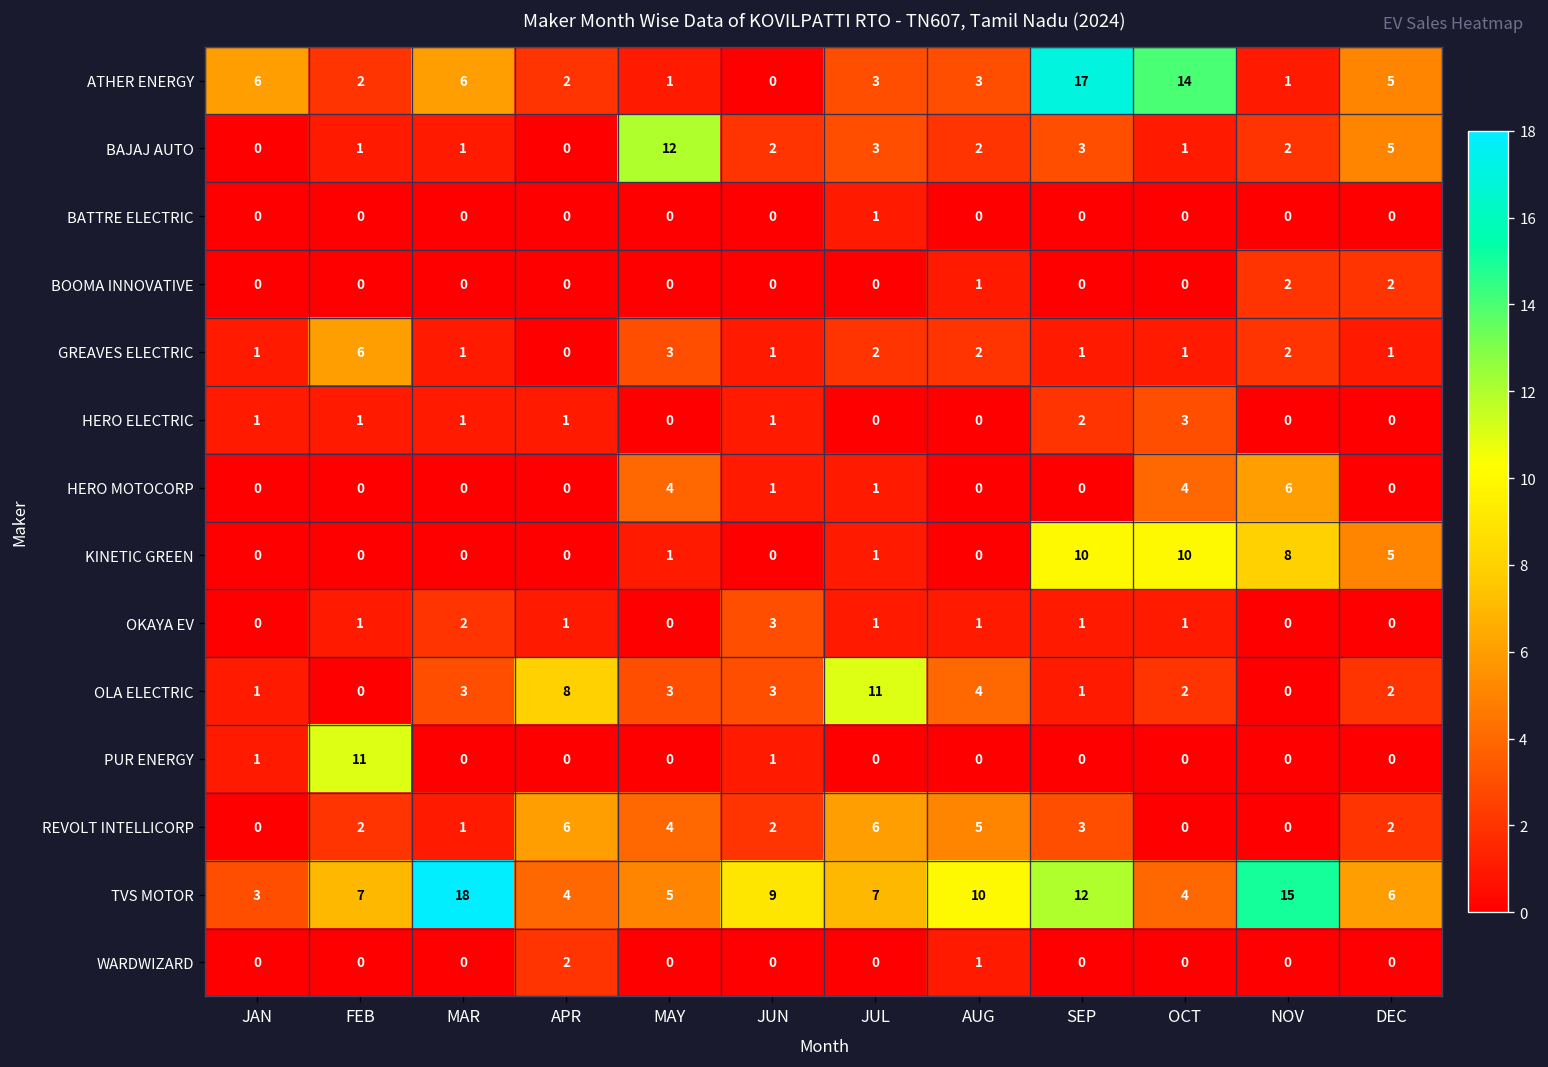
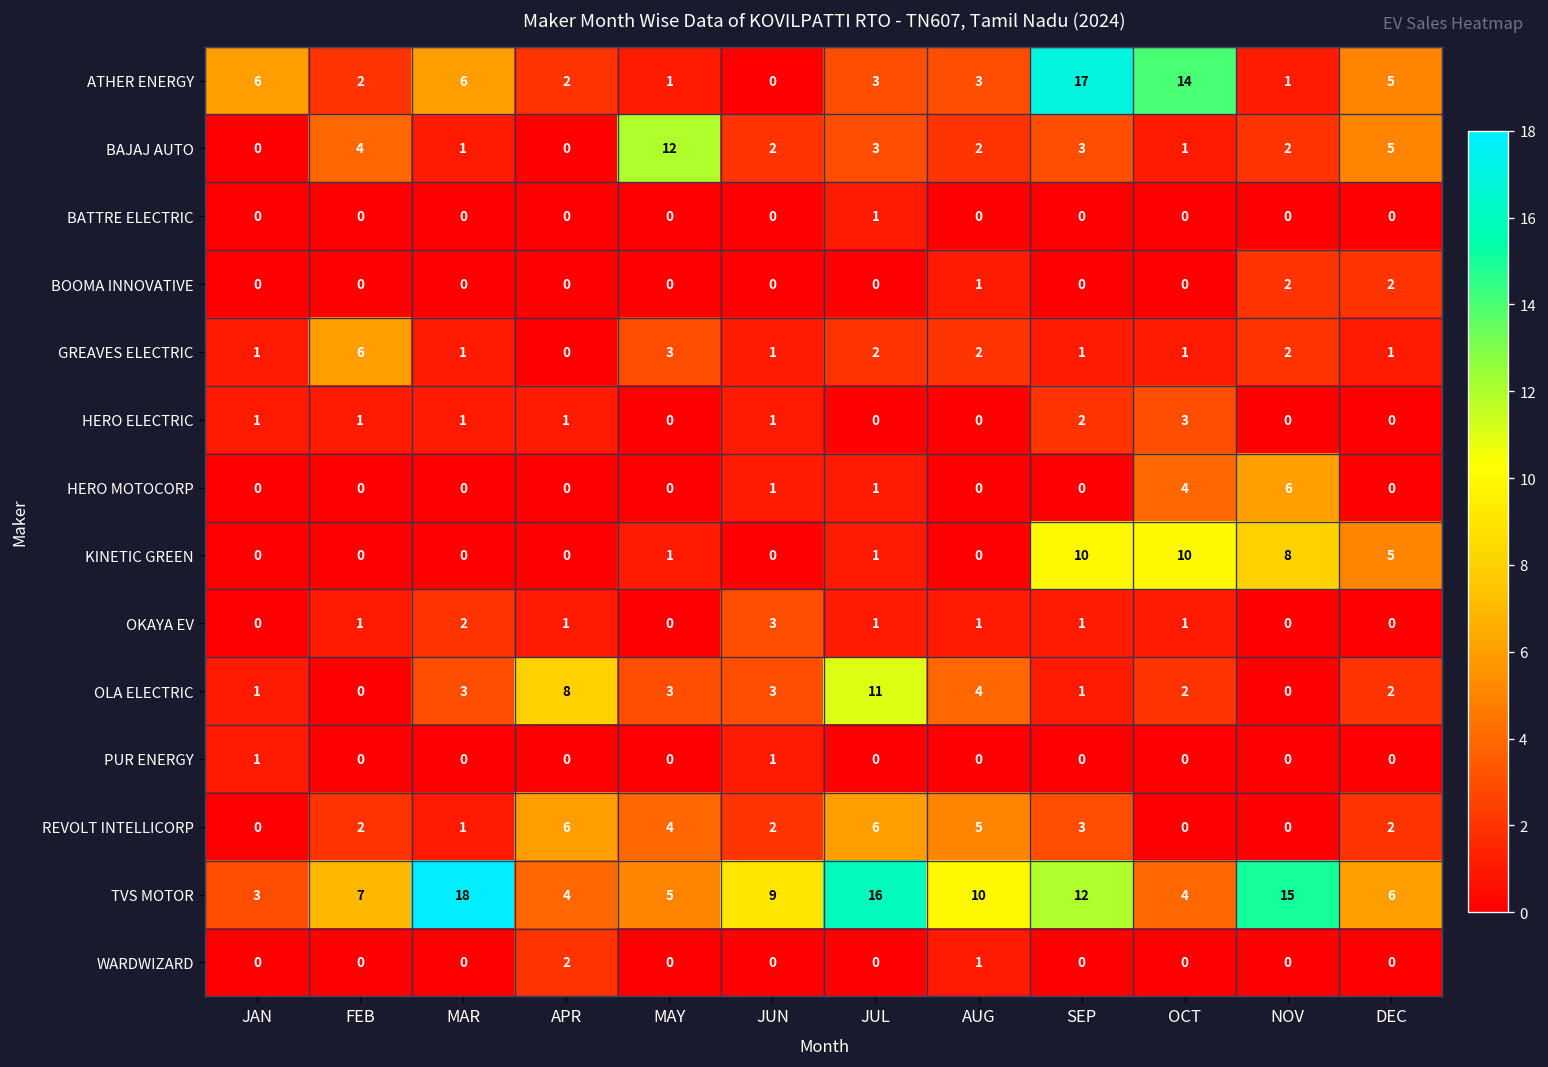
  {
    "ATHER ENERGY": {
      "JAN": 6,
      "FEB": 2,
      "MAR": 6,
      "APR": 2,
      "MAY": 1,
      "JUN": 0,
      "JUL": 3,
      "AUG": 3,
      "SEP": 17,
      "OCT": 14,
      "NOV": 1,
      "DEC": 5
    },
    "BAJAJ AUTO": {
      "JAN": 0,
-     "FEB": 1,
+     "FEB": 4,
      "MAR": 1,
      "APR": 0,
      "MAY": 12,
      "JUN": 2,
      "JUL": 3,
      "AUG": 2,
      "SEP": 3,
      "OCT": 1,
      "NOV": 2,
      "DEC": 5
    },
    "BATTRE ELECTRIC": {
      "JAN": 0,
      "FEB": 0,
      "MAR": 0,
      "APR": 0,
      "MAY": 0,
      "JUN": 0,
      "JUL": 1,
      "AUG": 0,
      "SEP": 0,
      "OCT": 0,
      "NOV": 0,
      "DEC": 0
    },
    "BOOMA INNOVATIVE": {
      "JAN": 0,
      "FEB": 0,
      "MAR": 0,
      "APR": 0,
      "MAY": 0,
      "JUN": 0,
      "JUL": 0,
      "AUG": 1,
      "SEP": 0,
      "OCT": 0,
      "NOV": 2,
      "DEC": 2
    },
    "GREAVES ELECTRIC": {
      "JAN": 1,
      "FEB": 6,
      "MAR": 1,
      "APR": 0,
      "MAY": 3,
      "JUN": 1,
      "JUL": 2,
      "AUG": 2,
      "SEP": 1,
      "OCT": 1,
      "NOV": 2,
      "DEC": 1
    },
    "HERO ELECTRIC": {
      "JAN": 1,
      "FEB": 1,
      "MAR": 1,
      "APR": 1,
      "MAY": 0,
      "JUN": 1,
      "JUL": 0,
      "AUG": 0,
      "SEP": 2,
      "OCT": 3,
      "NOV": 0,
      "DEC": 0
    },
    "HERO MOTOCORP": {
      "JAN": 0,
      "FEB": 0,
      "MAR": 0,
      "APR": 0,
-     "MAY": 4,
+     "MAY": 0,
      "JUN": 1,
      "JUL": 1,
      "AUG": 0,
      "SEP": 0,
      "OCT": 4,
      "NOV": 6,
      "DEC": 0
    },
    "KINETIC GREEN": {
      "JAN": 0,
      "FEB": 0,
      "MAR": 0,
      "APR": 0,
      "MAY": 1,
      "JUN": 0,
      "JUL": 1,
      "AUG": 0,
      "SEP": 10,
      "OCT": 10,
      "NOV": 8,
      "DEC": 5
    },
    "OKAYA EV": {
      "JAN": 0,
      "FEB": 1,
      "MAR": 2,
      "APR": 1,
      "MAY": 0,
      "JUN": 3,
      "JUL": 1,
      "AUG": 1,
      "SEP": 1,
      "OCT": 1,
      "NOV": 0,
      "DEC": 0
    },
    "OLA ELECTRIC": {
      "JAN": 1,
      "FEB": 0,
      "MAR": 3,
      "APR": 8,
      "MAY": 3,
      "JUN": 3,
      "JUL": 11,
      "AUG": 4,
      "SEP": 1,
      "OCT": 2,
      "NOV": 0,
      "DEC": 2
    },
    "PUR ENERGY": {
      "JAN": 1,
-     "FEB": 11,
+     "FEB": 0,
      "MAR": 0,
      "APR": 0,
      "MAY": 0,
      "JUN": 1,
      "JUL": 0,
      "AUG": 0,
      "SEP": 0,
      "OCT": 0,
      "NOV": 0,
      "DEC": 0
    },
    "REVOLT INTELLICORP": {
      "JAN": 0,
      "FEB": 2,
      "MAR": 1,
      "APR": 6,
      "MAY": 4,
      "JUN": 2,
      "JUL": 6,
      "AUG": 5,
      "SEP": 3,
      "OCT": 0,
      "NOV": 0,
      "DEC": 2
    },
    "TVS MOTOR": {
      "JAN": 3,
      "FEB": 7,
      "MAR": 18,
      "APR": 4,
      "MAY": 5,
      "JUN": 9,
-     "JUL": 7,
+     "JUL": 16,
      "AUG": 10,
      "SEP": 12,
      "OCT": 4,
      "NOV": 15,
      "DEC": 6
    },
    "WARDWIZARD": {
      "JAN": 0,
      "FEB": 0,
      "MAR": 0,
      "APR": 2,
      "MAY": 0,
      "JUN": 0,
      "JUL": 0,
      "AUG": 1,
      "SEP": 0,
      "OCT": 0,
      "NOV": 0,
      "DEC": 0
    }
  }
